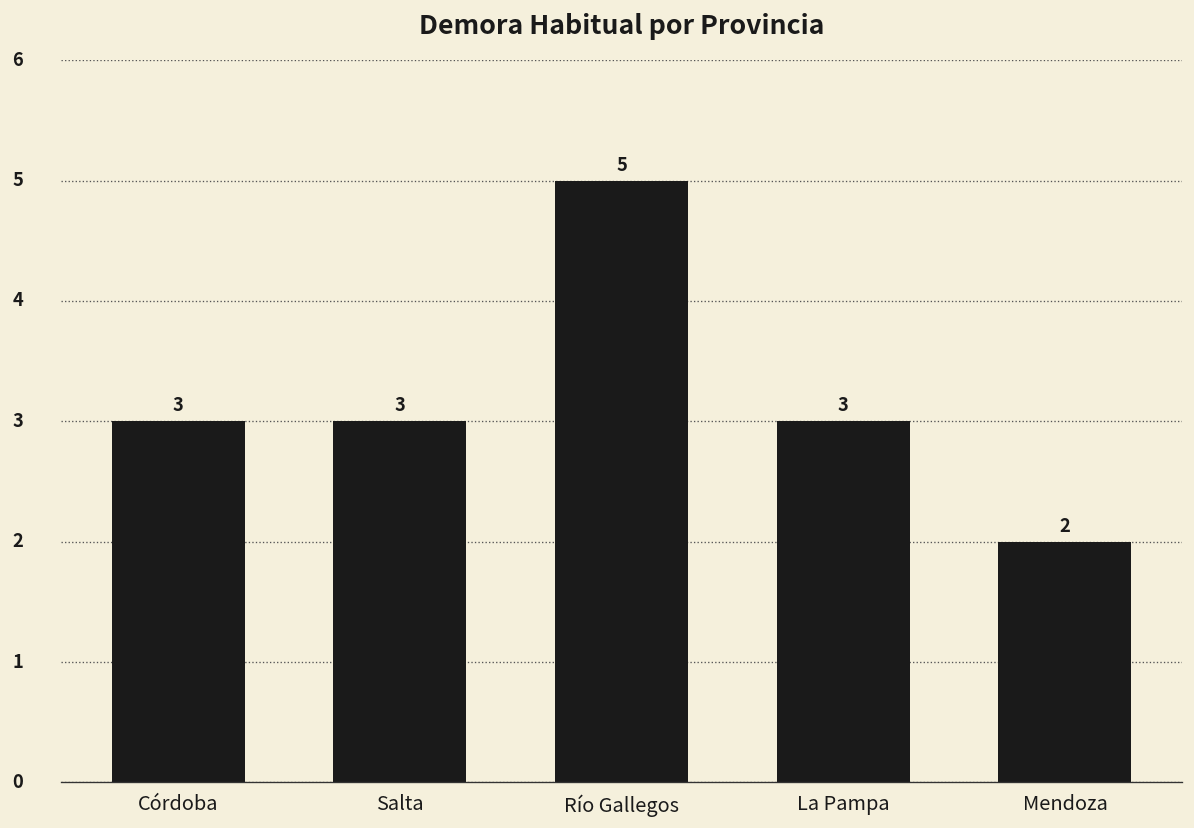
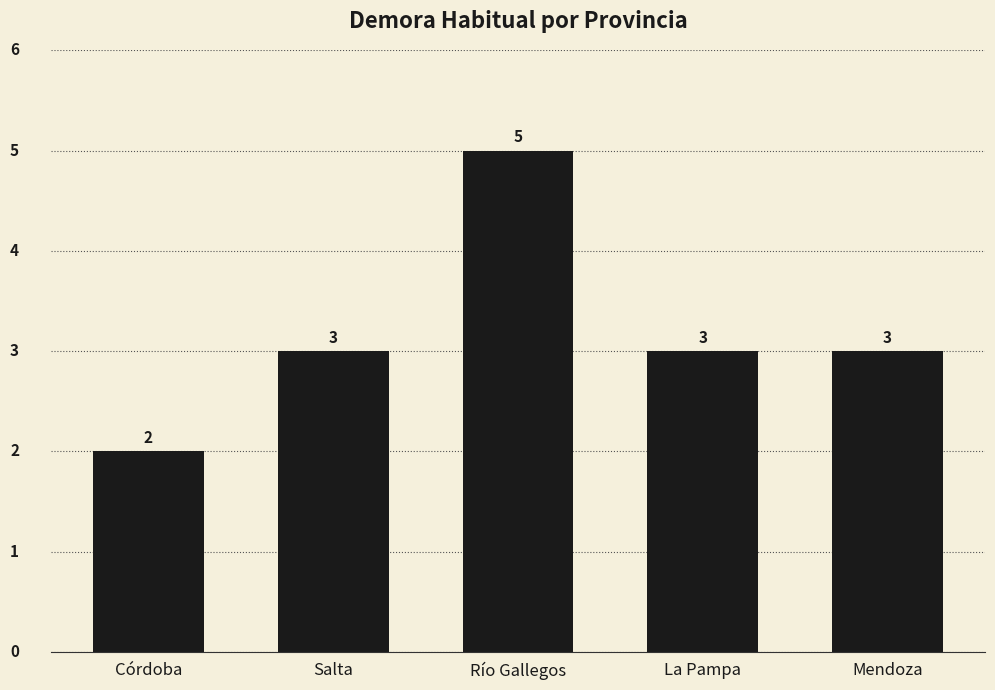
  {
-   "Córdoba": 3,
+   "Córdoba": 2,
    "Salta": 3,
    "Río Gallegos": 5,
    "La Pampa": 3,
-   "Mendoza": 2
+   "Mendoza": 3
  }
